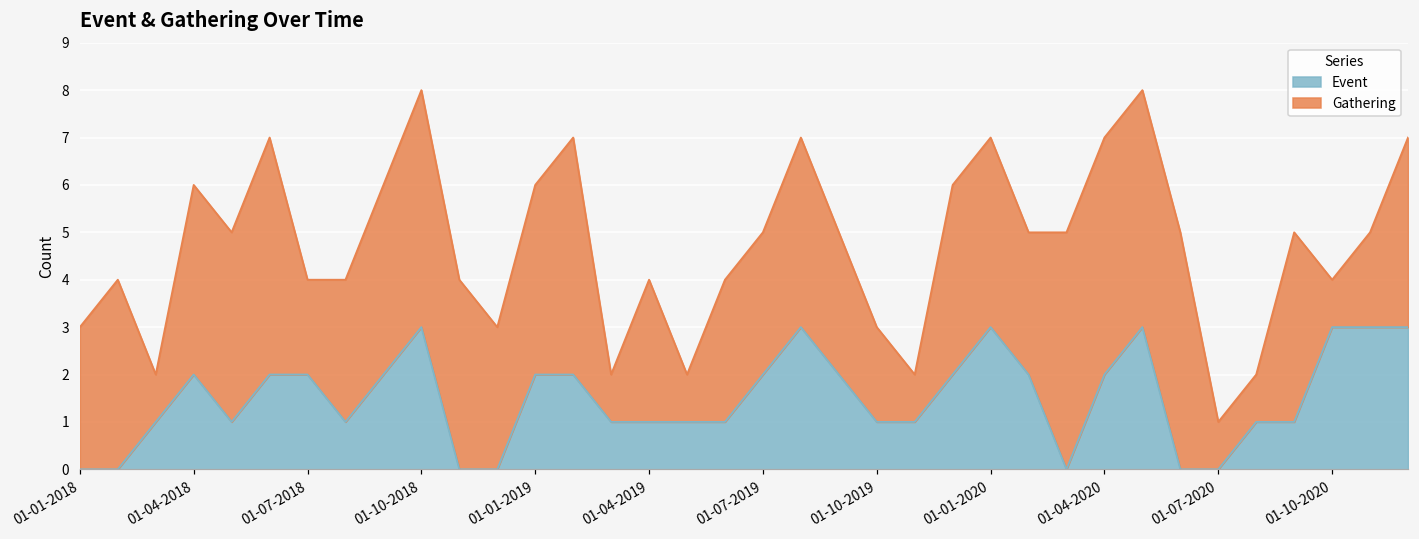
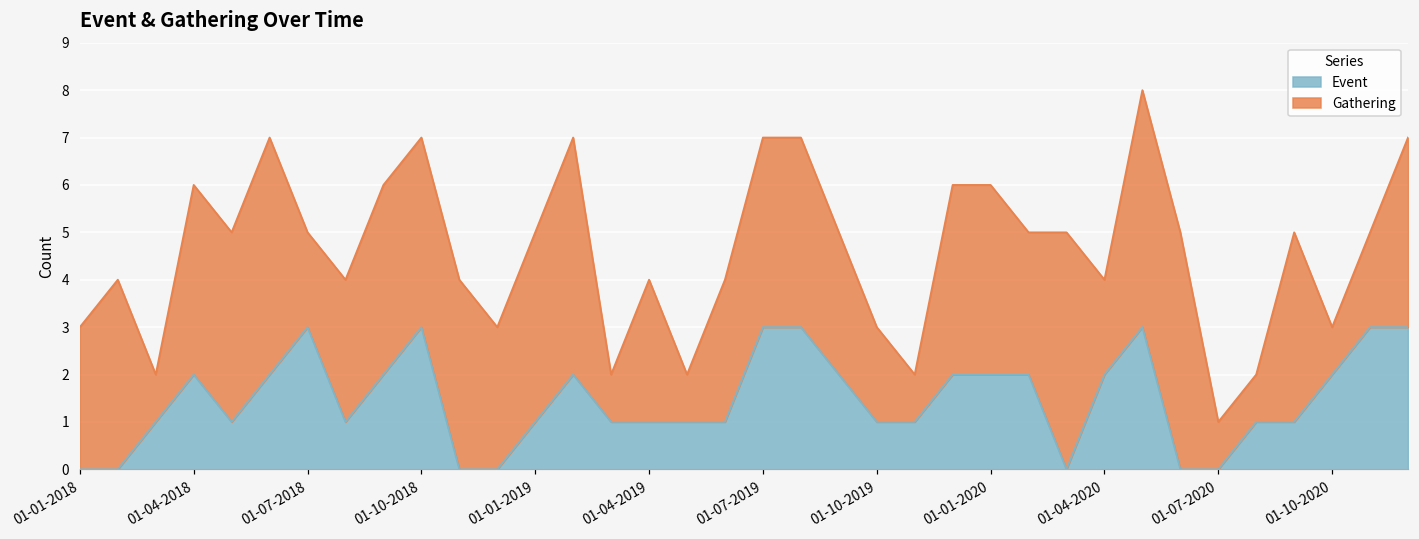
  {
    "Event": {
      "01-01-2018": 0,
      "01-04-2018": 2,
-     "01-07-2018": 2,
+     "01-07-2018": 3,
      "01-10-2018": 3,
-     "01-01-2019": 2,
+     "01-01-2019": 1,
      "01-04-2019": 1,
-     "01-07-2019": 2,
+     "01-07-2019": 3,
      "01-10-2019": 1,
-     "01-01-2020": 3,
+     "01-01-2020": 2,
      "01-04-2020": 2,
      "01-07-2020": 0,
-     "01-10-2020": 3
+     "01-10-2020": 2
    },
    "Gathering": {
      "01-01-2018": 3,
      "01-04-2018": 4,
      "01-07-2018": 2,
-     "01-10-2018": 5,
+     "01-10-2018": 4,
      "01-01-2019": 4,
      "01-04-2019": 3,
-     "01-07-2019": 3,
+     "01-07-2019": 4,
      "01-10-2019": 2,
      "01-01-2020": 4,
-     "01-04-2020": 5,
+     "01-04-2020": 2,
      "01-07-2020": 1,
      "01-10-2020": 1
    }
  }
